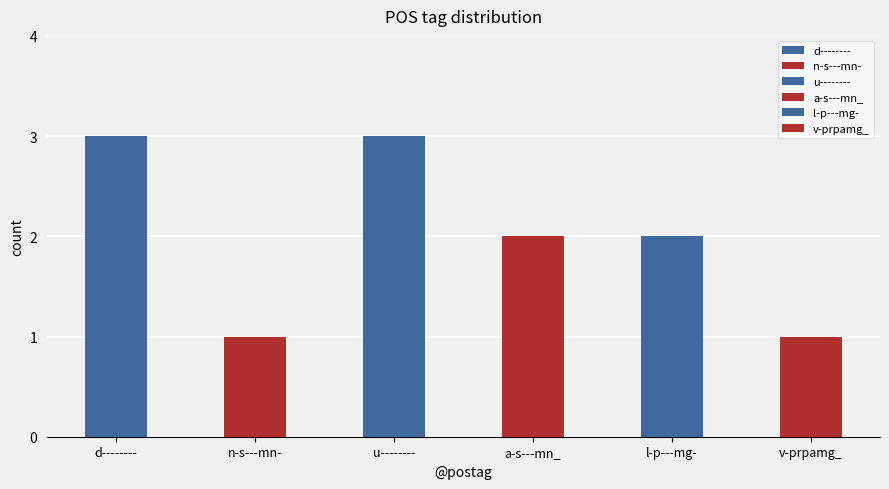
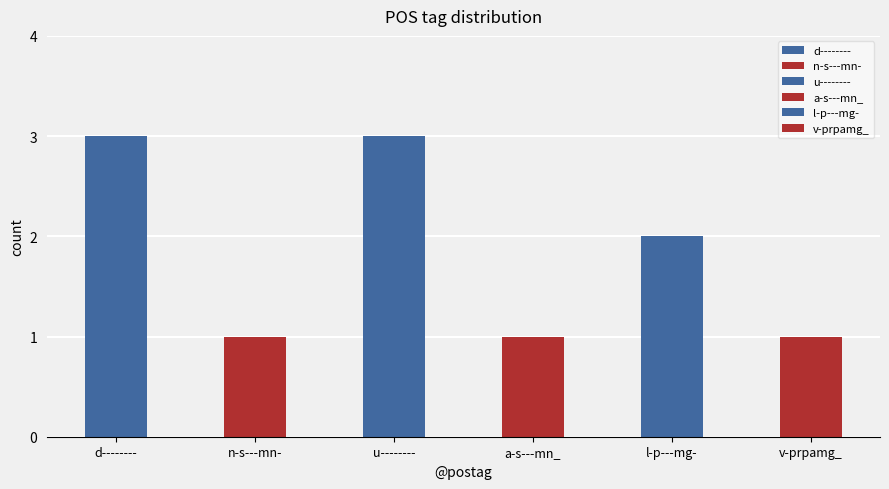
  {
    "d--------": 3,
    "n-s---mn-": 1,
    "u--------": 3,
-   "a-s---mn_": 2,
+   "a-s---mn_": 1,
    "l-p---mg-": 2,
    "v-prpamg_": 1
  }
